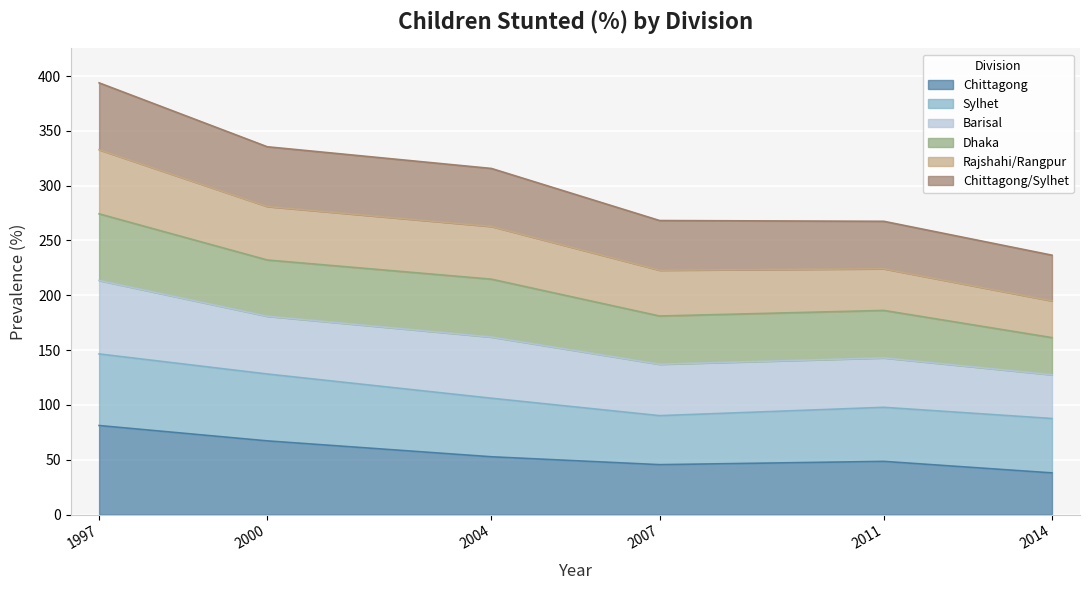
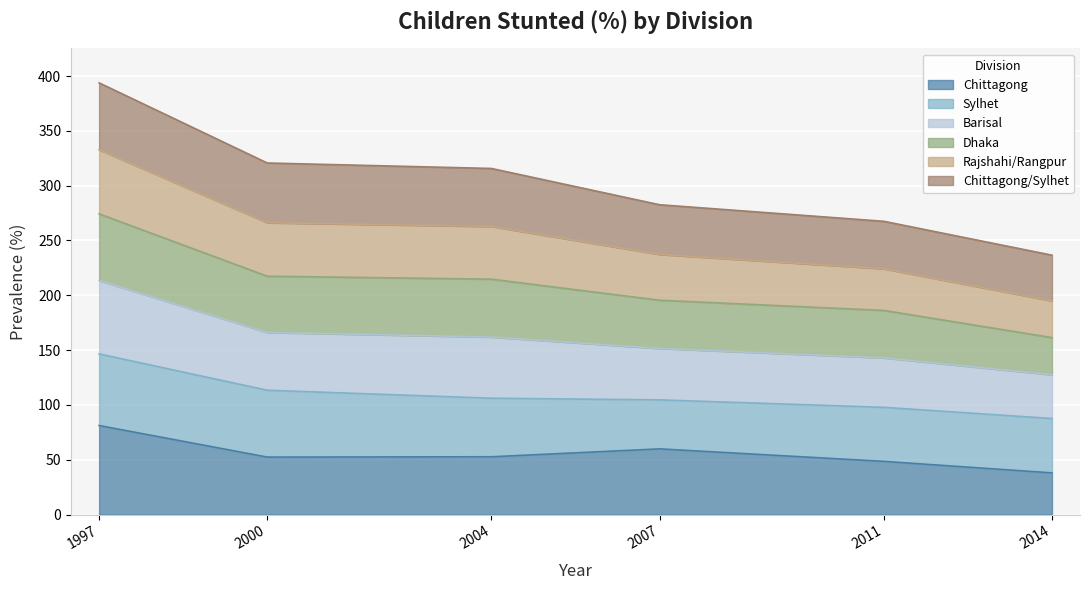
  {
    "Chittagong": {
      "1997": 81,
-     "2000": 67,
+     "2000": 52,
      "2004": 53,
-     "2007": 46,
+     "2007": 60,
      "2011": 49,
      "2014": 38
    }
  }
